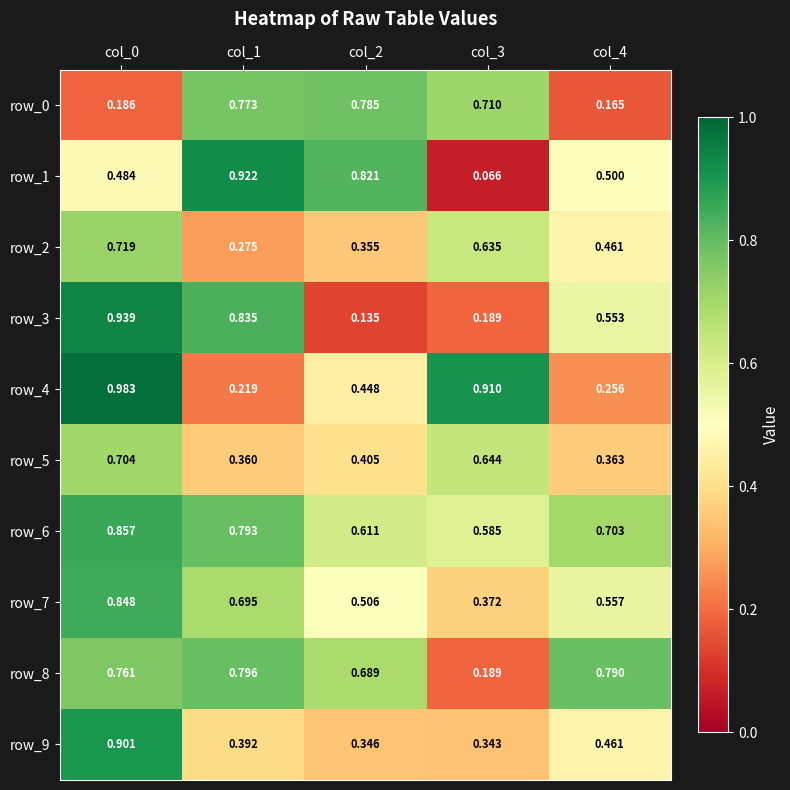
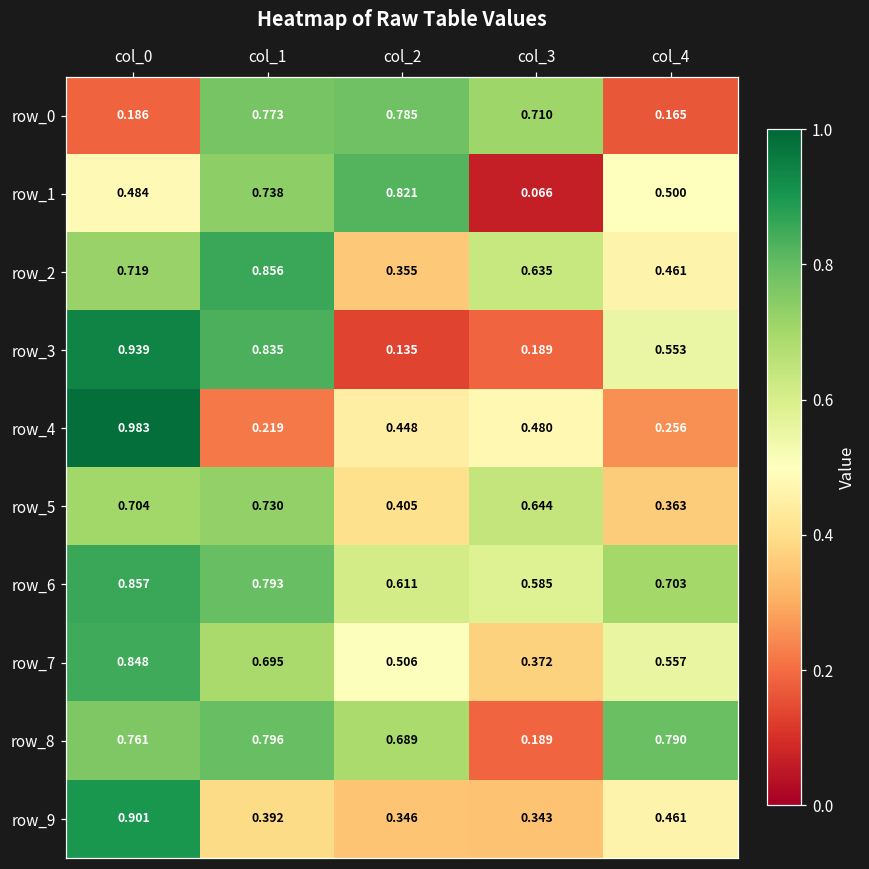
  {
    "row_0": {
      "col_0": 0.186,
      "col_1": 0.773,
      "col_2": 0.785,
      "col_3": 0.710,
      "col_4": 0.165
    },
    "row_1": {
      "col_0": 0.484,
-     "col_1": 0.922,
+     "col_1": 0.738,
      "col_2": 0.821,
      "col_3": 0.066,
      "col_4": 0.500
    },
    "row_2": {
      "col_0": 0.719,
-     "col_1": 0.275,
+     "col_1": 0.856,
      "col_2": 0.355,
      "col_3": 0.635,
      "col_4": 0.461
    },
    "row_3": {
      "col_0": 0.939,
      "col_1": 0.835,
      "col_2": 0.135,
      "col_3": 0.189,
      "col_4": 0.553
    },
    "row_4": {
      "col_0": 0.983,
      "col_1": 0.219,
      "col_2": 0.448,
-     "col_3": 0.910,
+     "col_3": 0.480,
      "col_4": 0.256
    },
    "row_5": {
      "col_0": 0.704,
-     "col_1": 0.360,
+     "col_1": 0.730,
      "col_2": 0.405,
      "col_3": 0.644,
      "col_4": 0.363
    },
    "row_6": {
      "col_0": 0.857,
      "col_1": 0.793,
      "col_2": 0.611,
      "col_3": 0.585,
      "col_4": 0.703
    },
    "row_7": {
      "col_0": 0.848,
      "col_1": 0.695,
      "col_2": 0.506,
      "col_3": 0.372,
      "col_4": 0.557
    },
    "row_8": {
      "col_0": 0.761,
      "col_1": 0.796,
      "col_2": 0.689,
      "col_3": 0.189,
      "col_4": 0.790
    },
    "row_9": {
      "col_0": 0.901,
      "col_1": 0.392,
      "col_2": 0.346,
      "col_3": 0.343,
      "col_4": 0.461
    }
  }
